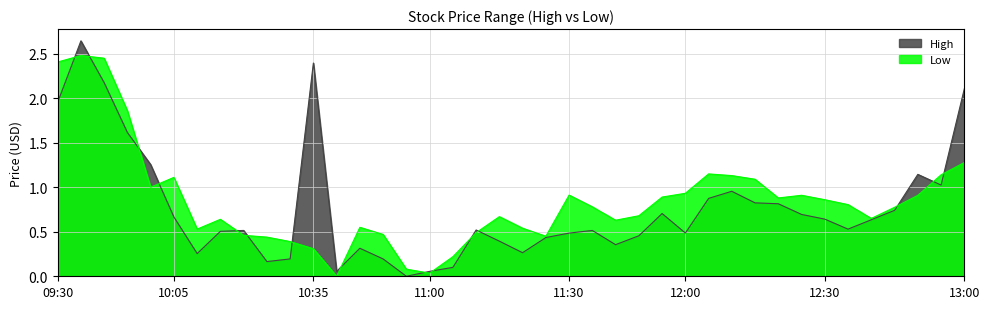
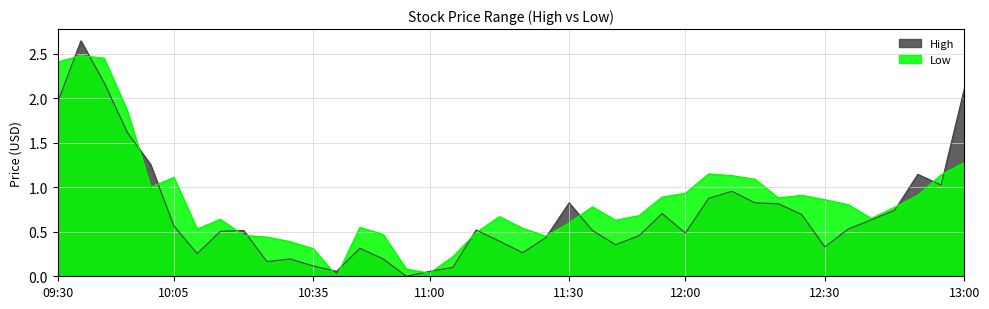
  {
    "High": {
      "09:30": 2.0,
-     "10:05": 0.7,
-     "10:35": 2.4,
-     "11:30": 0.5,
+     "10:05": 0.6,
+     "10:35": 0.1,
+     "11:30": 0.8,
      "12:00": 0.5,
-     "12:30": 0.6,
+     "12:30": 0.3,
      "13:00": 2.1
    },
    "Low": {
      "09:30": 2.4,
      "10:05": 1.1,
      "10:35": 0.3,
-     "11:30": 0.9,
+     "11:30": 0.6,
      "12:00": 0.9,
      "12:30": 0.9,
      "13:00": 1.3
    }
  }
